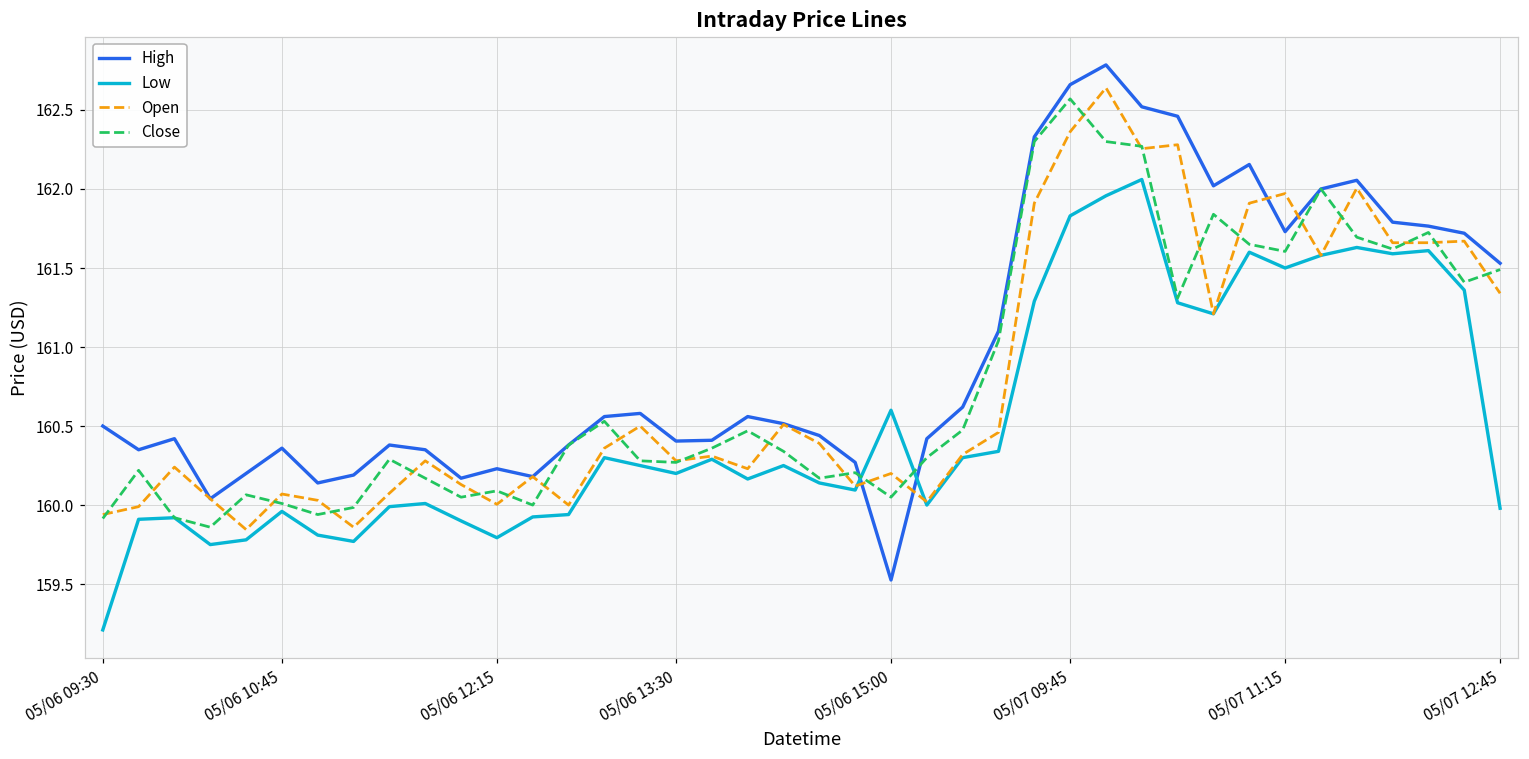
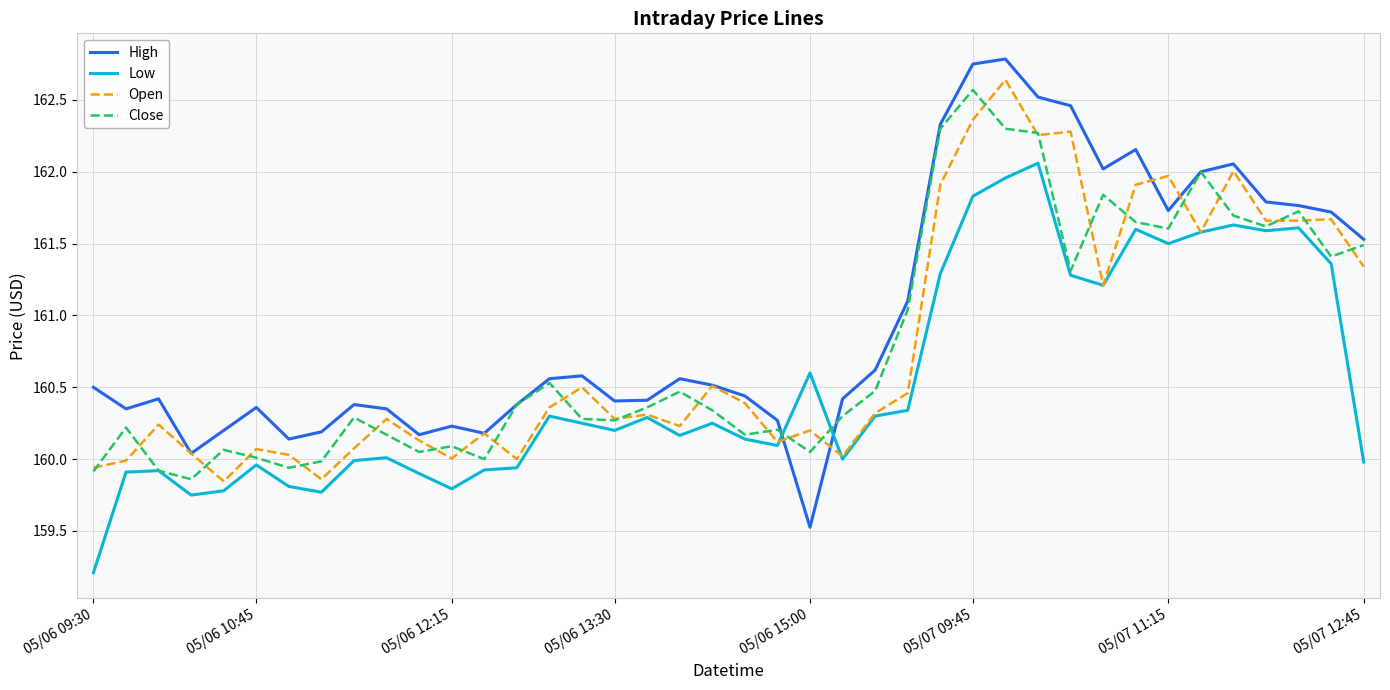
  {
    "High": {
      "05/06 09:30": 160.50,
      "05/06 10:45": 160.36,
      "05/06 12:15": 160.23,
      "05/06 13:30": 160.40,
      "05/06 15:00": 159.53,
-     "05/07 09:45": 162.66,
+     "05/07 09:45": 162.75,
      "05/07 11:15": 161.73,
      "05/07 12:45": 161.53
    },
    "Low": {
      "05/06 09:30": 159.21,
      "05/06 10:45": 159.96,
      "05/06 12:15": 159.79,
      "05/06 13:30": 160.20,
      "05/06 15:00": 160.60,
      "05/07 09:45": 161.83,
      "05/07 11:15": 161.50,
      "05/07 12:45": 159.98
    },
    "Open": {
      "05/06 09:30": 159.94,
      "05/06 10:45": 160.07,
      "05/06 12:15": 160.01,
      "05/06 15:00": 160.20,
      "05/07 09:45": 162.36,
      "05/07 11:15": 161.97,
      "05/07 12:45": 161.34
    },
    "Close": {
      "05/06 09:30": 159.91,
      "05/06 10:45": 160.01,
      "05/06 12:15": 160.09,
      "05/06 15:00": 160.05,
      "05/07 09:45": 162.57,
      "05/07 11:15": 161.60,
      "05/07 12:45": 161.49
    }
  }
